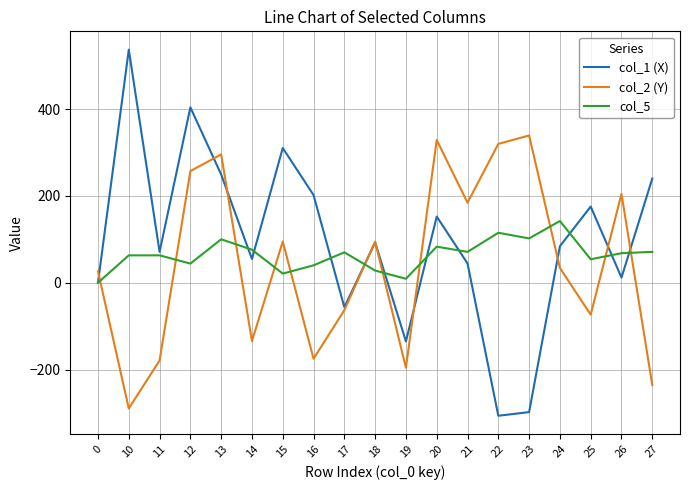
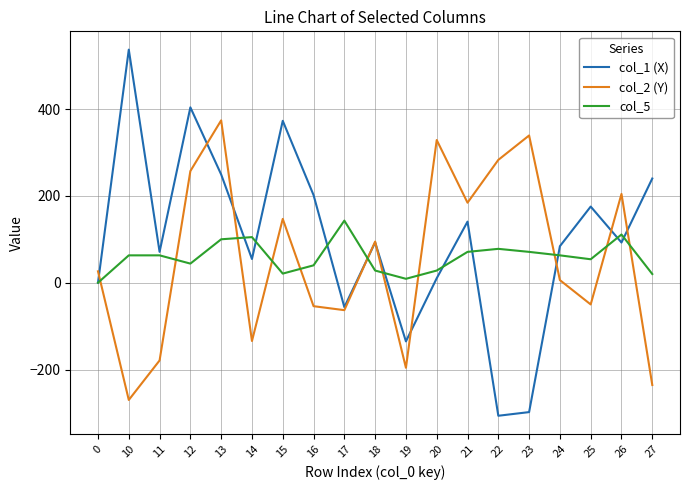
  {
    "col_1 (X)": {
      "10": 540,
      "11": 70,
      "12": 400,
      "13": 250,
      "14": 50,
-     "15": 310,
+     "15": 370,
      "16": 200,
      "17": -60,
      "19": -140,
-     "20": 150,
-     "21": 40,
+     "20": 10,
+     "21": 140,
      "22": -310,
      "23": -300,
      "24": 80,
      "25": 180,
-     "26": 10,
+     "26": 90,
      "27": 240
    },
    "col_2 (Y)": {
      "0": 30,
-     "10": -290,
+     "10": -270,
      "11": -180,
      "12": 260,
-     "13": 300,
+     "13": 370,
      "14": -130,
-     "15": 90,
-     "16": -180,
+     "15": 150,
+     "16": -50,
      "17": -60,
      "19": -200,
      "20": 330,
      "21": 180,
-     "22": 320,
+     "22": 280,
      "23": 340,
-     "24": 30,
-     "25": -70,
+     "24": 10,
+     "25": -50,
      "26": 200,
      "27": -240
    },
    "col_5": {
      "10": 60,
      "11": 60,
      "12": 40,
      "13": 100,
-     "14": 80,
+     "14": 110,
      "15": 20,
      "16": 40,
-     "17": 70,
+     "17": 140,
      "18": 30,
      "19": 10,
-     "20": 80,
+     "20": 30,
      "21": 70,
-     "22": 120,
-     "23": 100,
-     "24": 140,
+     "22": 80,
+     "23": 70,
+     "24": 60,
      "25": 50,
-     "26": 70,
-     "27": 70
+     "26": 110,
+     "27": 20
    }
  }
